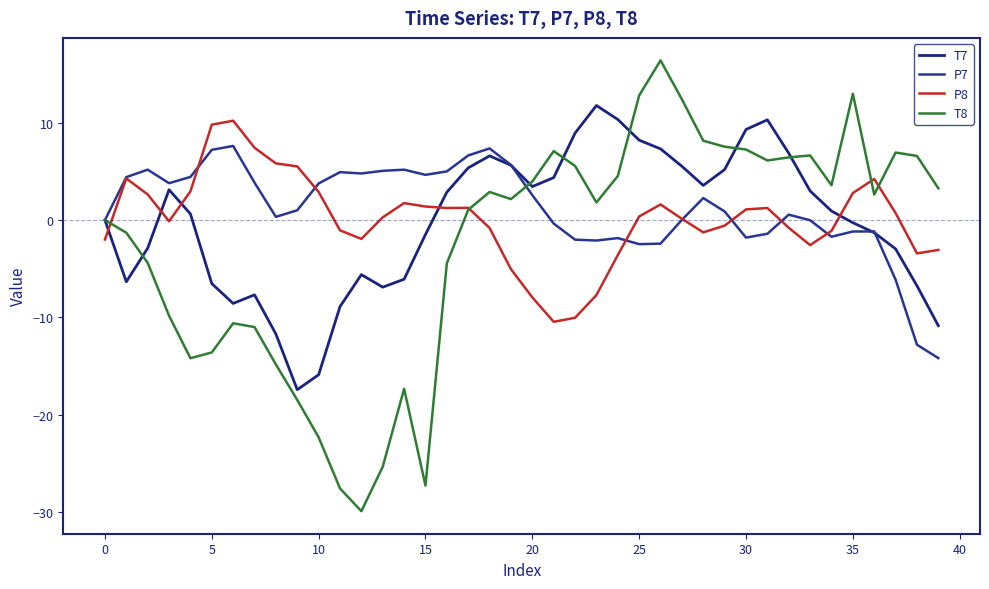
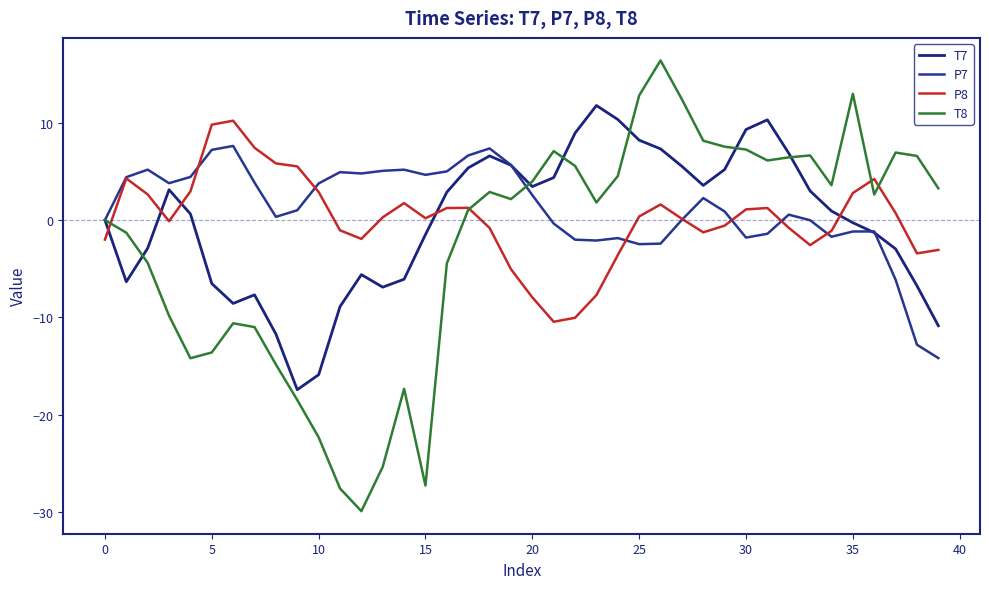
  {
    "P8": {
      "0": -2,
      "5": 10,
      "10": 3,
-     "15": 1,
+     "15": 0,
      "20": -8,
      "25": 0,
      "30": 1,
      "35": 3
    },
    "T8": {
      "5": -14,
      "10": -22,
      "15": -27,
      "20": 4,
      "25": 13,
      "30": 7,
      "35": 13
    }
  }
